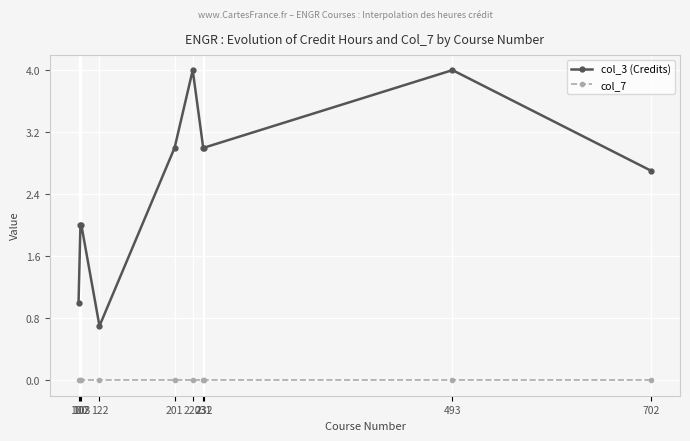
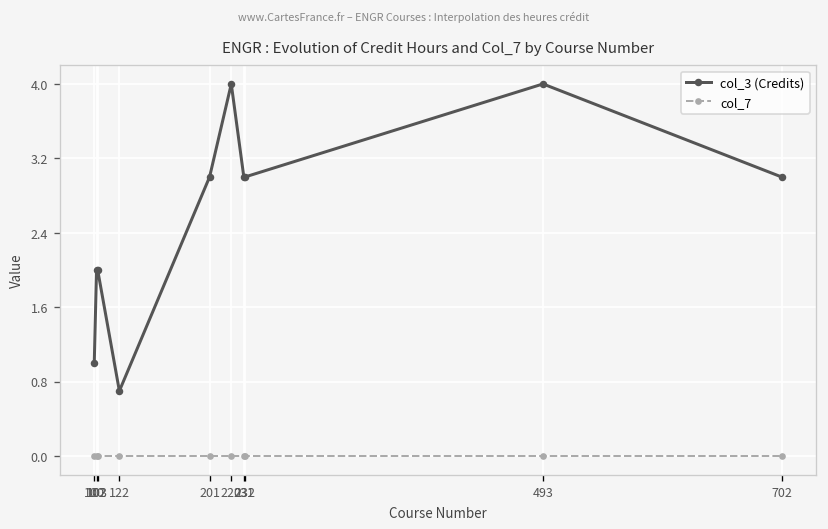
  {
    "col_3 (Credits)": {
      "122": 0.7,
      "201": 3.0,
      "493": 4.0,
-     "702": 2.7
+     "702": 3.0
    },
    "col_7": {
      "122": 0.0,
      "201": 0.0,
      "493": 0.0,
      "702": 0.0
    }
  }
